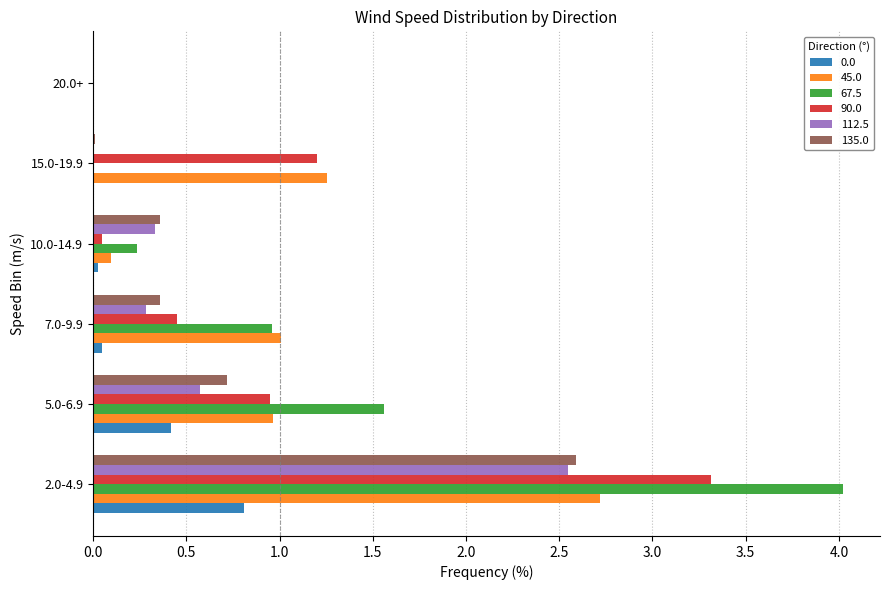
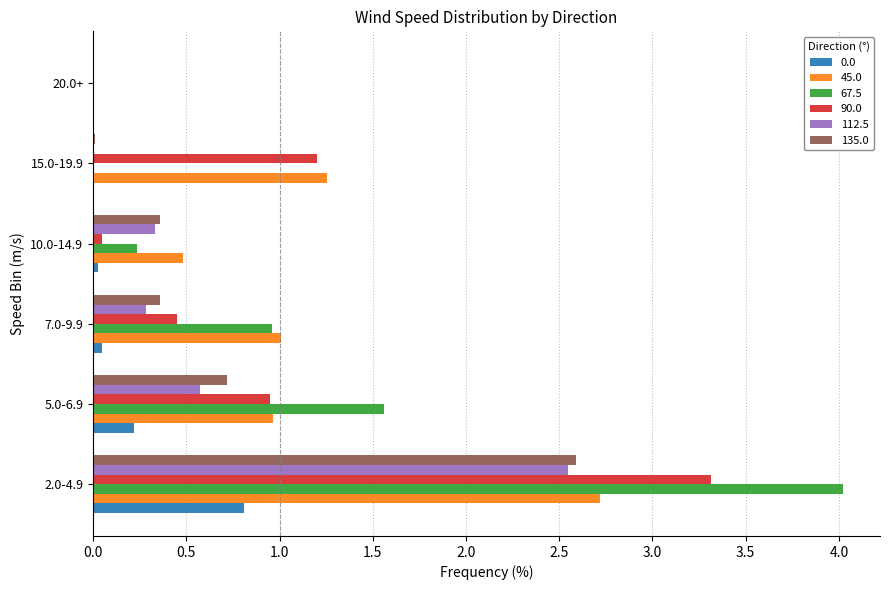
  {
    "0.0": {
      "20.0+": 0.00,
      "10.0-14.9": 0.03,
      "7.0-9.9": 0.05,
-     "5.0-6.9": 0.42,
+     "5.0-6.9": 0.22,
      "2.0-4.9": 0.81
    },
    "45.0": {
      "20.0+": 0.00,
      "15.0-19.9": 1.25,
-     "10.0-14.9": 0.10,
+     "10.0-14.9": 0.48,
      "7.0-9.9": 1.01,
      "5.0-6.9": 0.97,
      "2.0-4.9": 2.72
    },
    "67.5": {
      "20.0+": 0.00,
      "10.0-14.9": 0.23,
      "7.0-9.9": 0.96,
      "5.0-6.9": 1.56,
      "2.0-4.9": 4.02
    },
    "90.0": {
      "20.0+": 0.00,
      "15.0-19.9": 1.20,
      "10.0-14.9": 0.05,
      "7.0-9.9": 0.45,
      "5.0-6.9": 0.95,
      "2.0-4.9": 3.31
    },
    "112.5": {
      "10.0-14.9": 0.33,
      "7.0-9.9": 0.28,
      "5.0-6.9": 0.58,
      "2.0-4.9": 2.55
    },
    "135.0": {
      "10.0-14.9": 0.36,
      "7.0-9.9": 0.36,
      "5.0-6.9": 0.72,
      "2.0-4.9": 2.59
    }
  }
